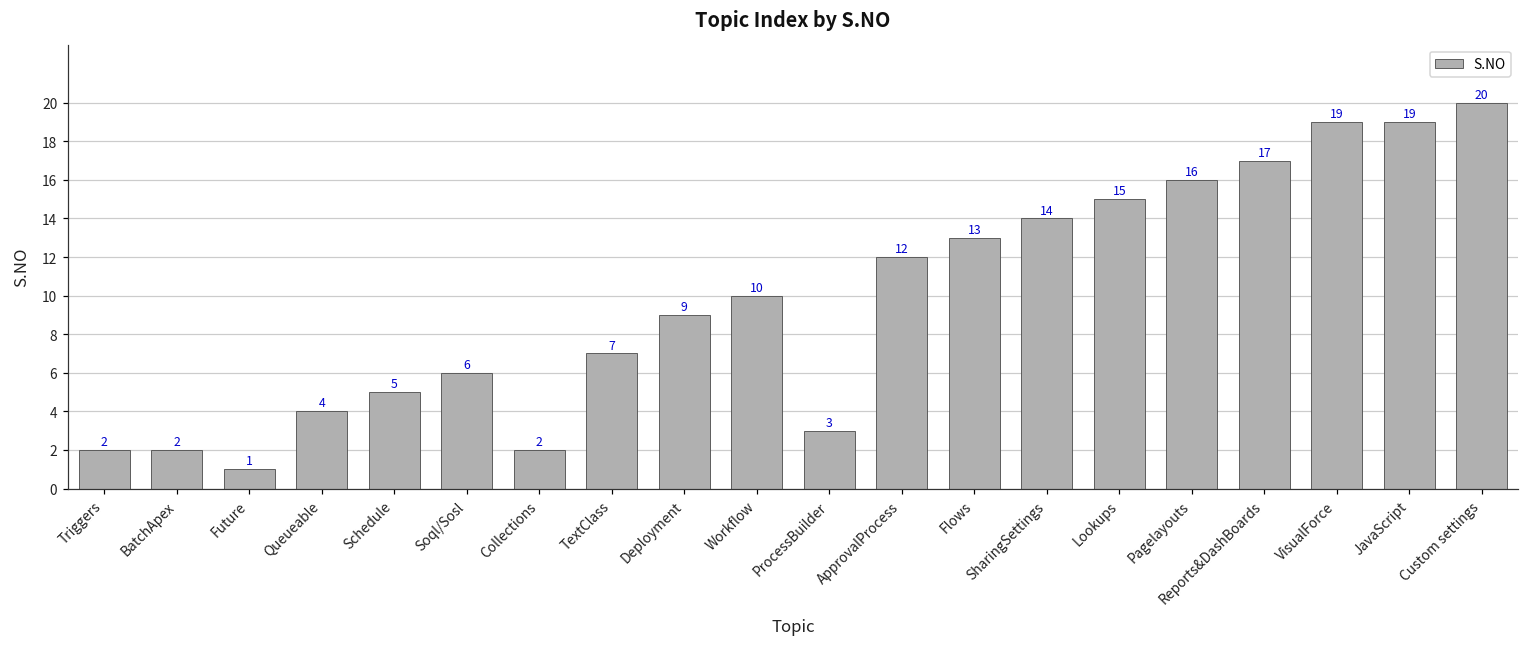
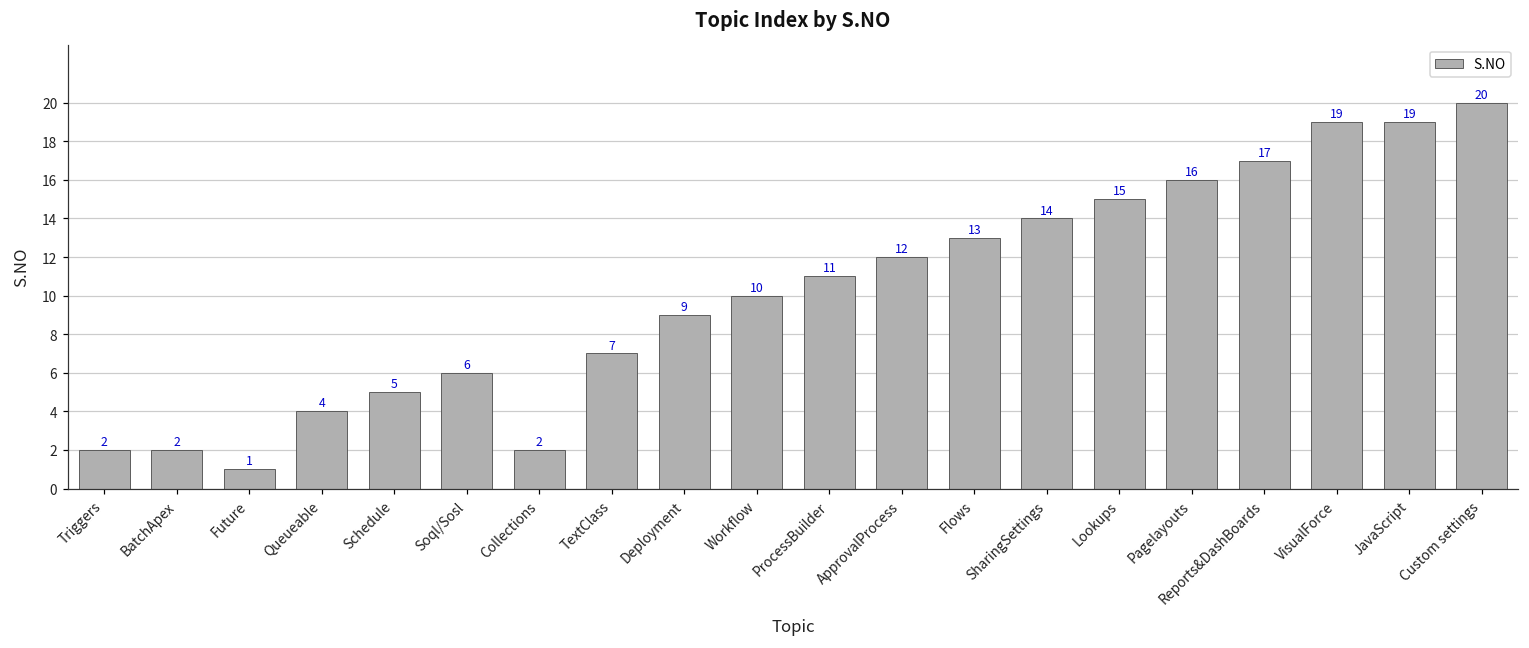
  {
    "Triggers": 2,
    "BatchApex": 2,
    "Future": 1,
    "Queueable": 4,
    "Schedule": 5,
    "Soql/Sosl": 6,
    "Collections": 2,
    "TextClass": 7,
    "Deployment": 9,
    "Workflow": 10,
-   "ProcessBuilder": 3,
+   "ProcessBuilder": 11,
    "ApprovalProcess": 12,
    "Flows": 13,
    "SharingSettings": 14,
    "Lookups": 15,
    "Pagelayouts": 16,
    "Reports&DashBoards": 17,
    "VisualForce": 19,
    "JavaScript": 19,
    "Custom settings": 20
  }
